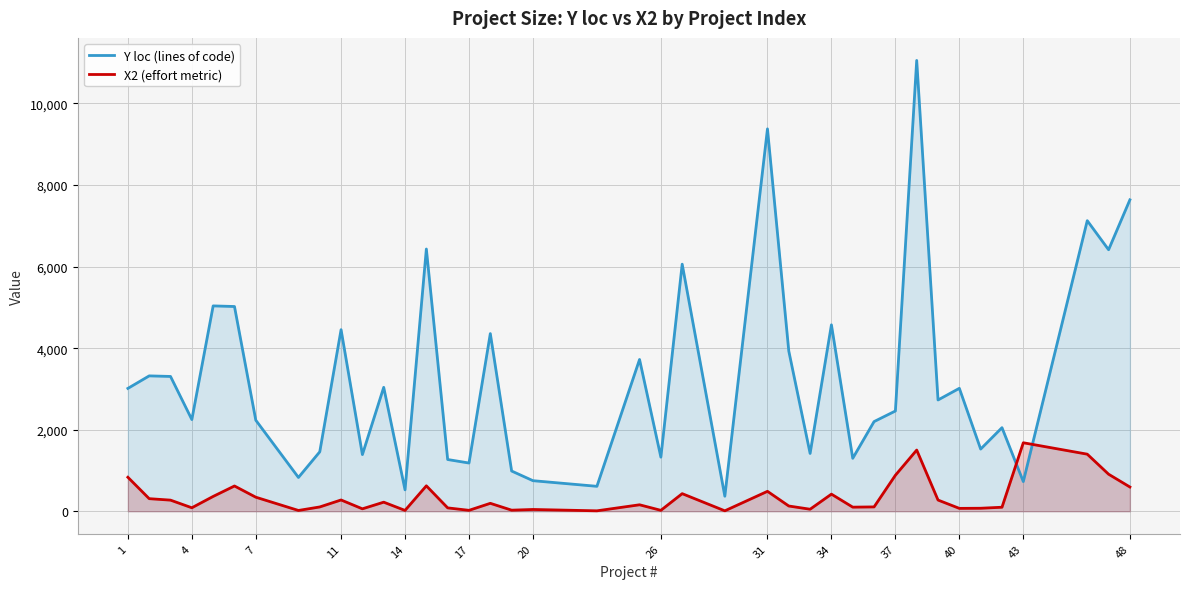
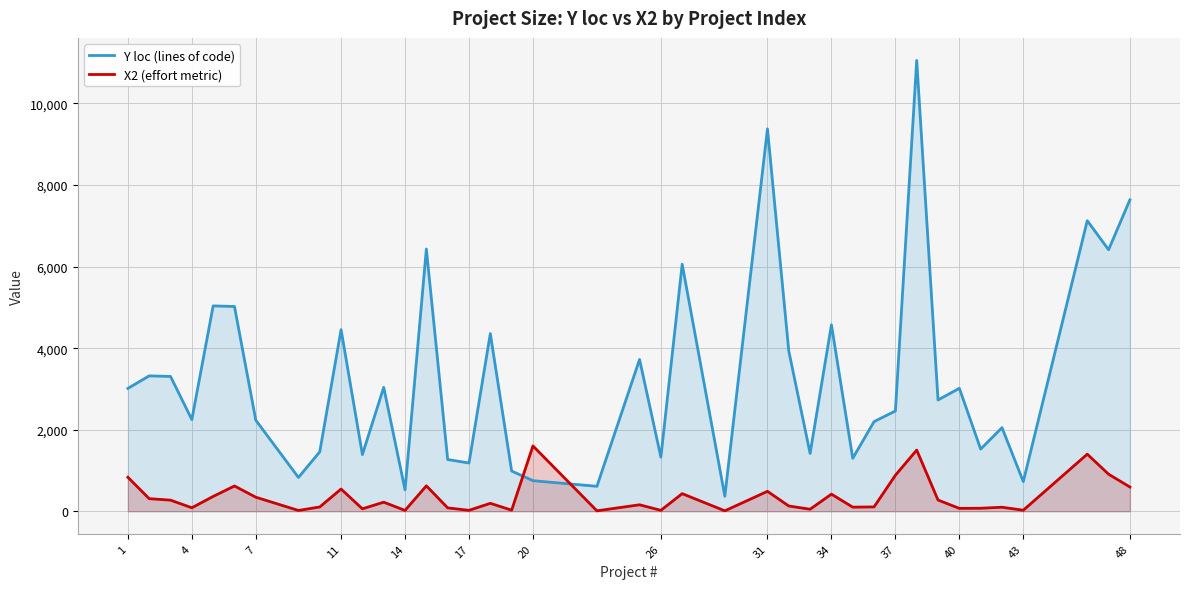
  {
    "Y loc (lines of code)": {
      "1": "3,000",
      "4": "2,200",
      "7": "2,200",
      "11": "4,500",
      "14": "500",
      "17": "1,200",
      "20": "800",
      "26": "1,300",
      "31": "9,400",
      "34": "4,600",
      "37": "2,500",
      "40": "3,000",
      "43": "700",
      "48": "7,600"
    },
    "X2 (effort metric)": {
      "1": "800",
      "4": "100",
      "7": "300",
-     "11": "300",
+     "11": "500",
      "14": "0",
      "17": "0",
-     "20": "0",
+     "20": "1,600",
      "26": "0",
      "31": "500",
      "34": "400",
      "37": "900",
      "40": "100",
-     "43": "1,700",
+     "43": "0",
      "48": "600"
    }
  }
